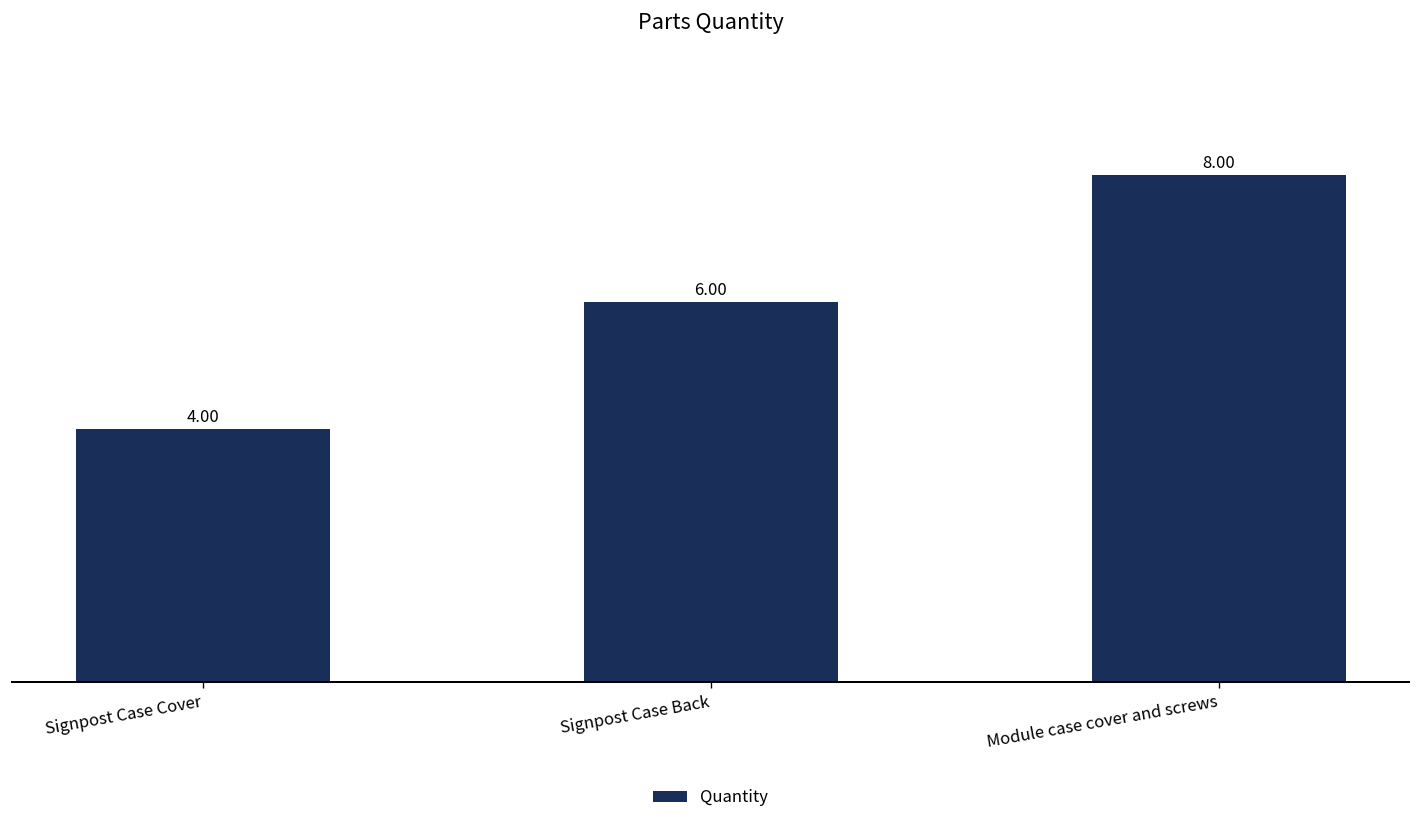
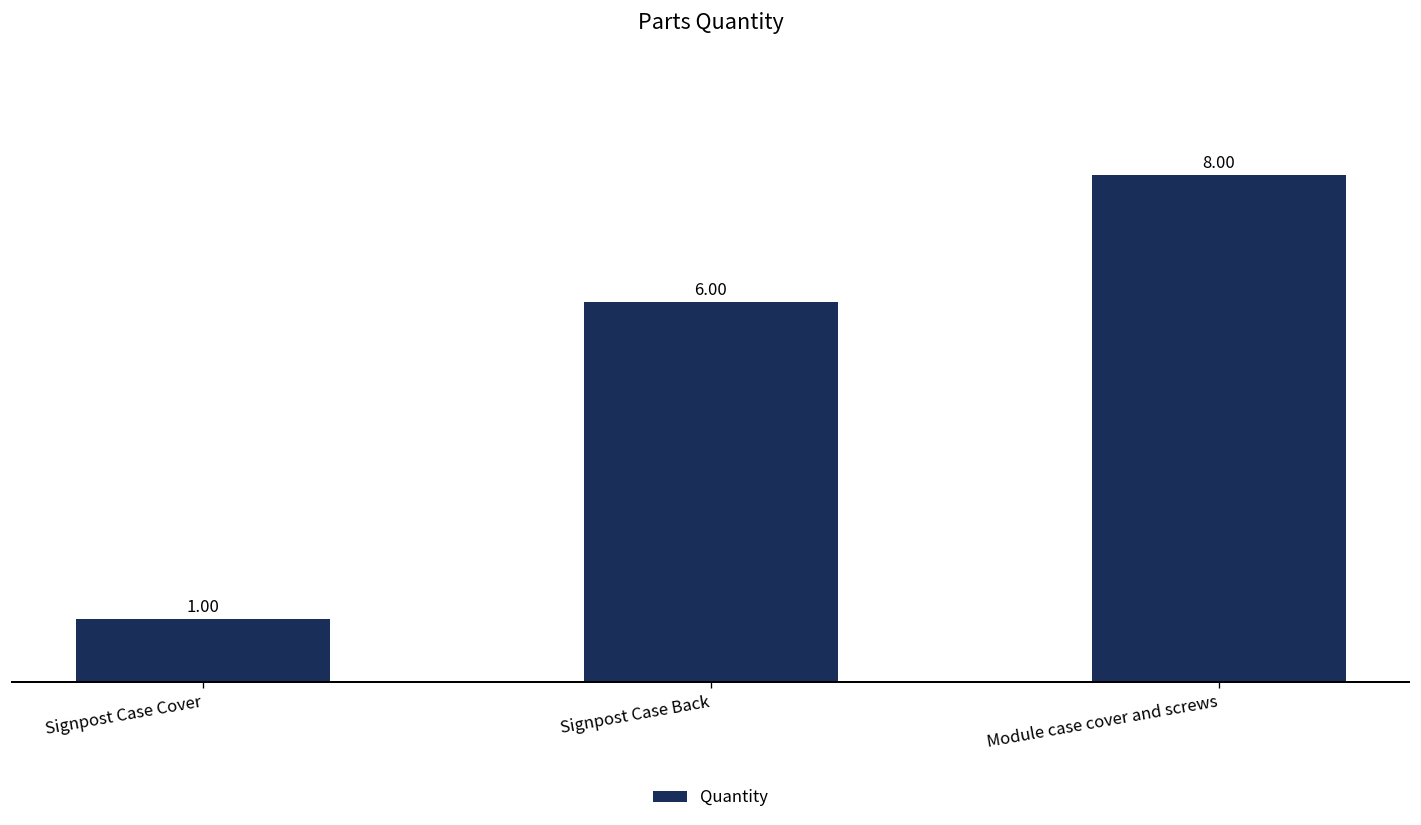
  {
-   "Signpost Case Cover": 4.00,
+   "Signpost Case Cover": 1.00,
    "Signpost Case Back": 6.00,
    "Module case cover and screws": 8.00
  }
